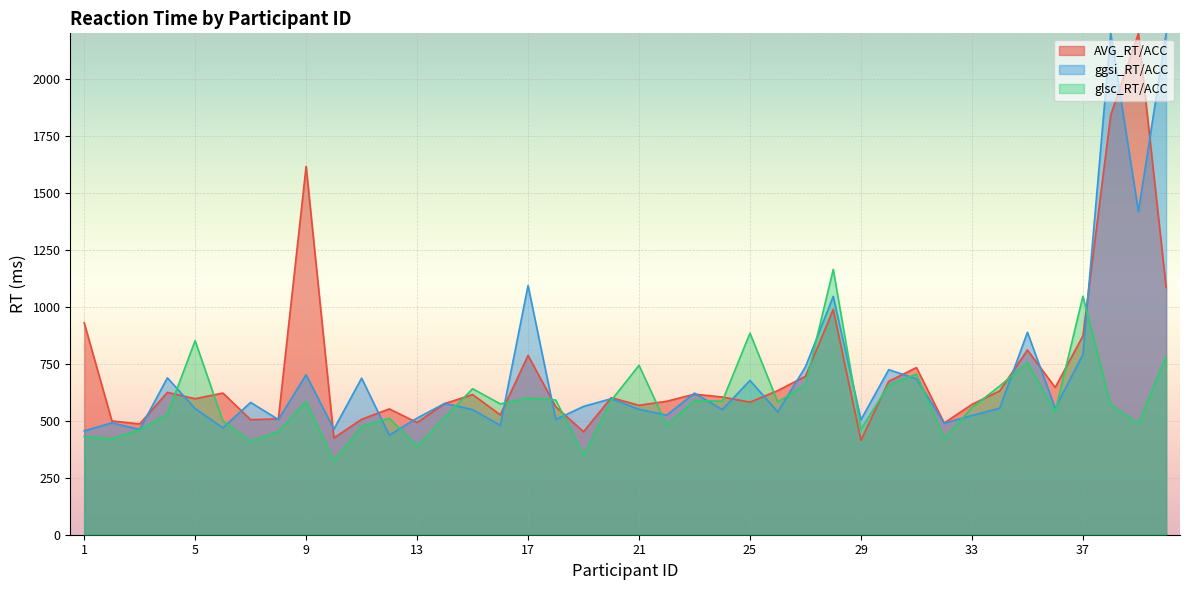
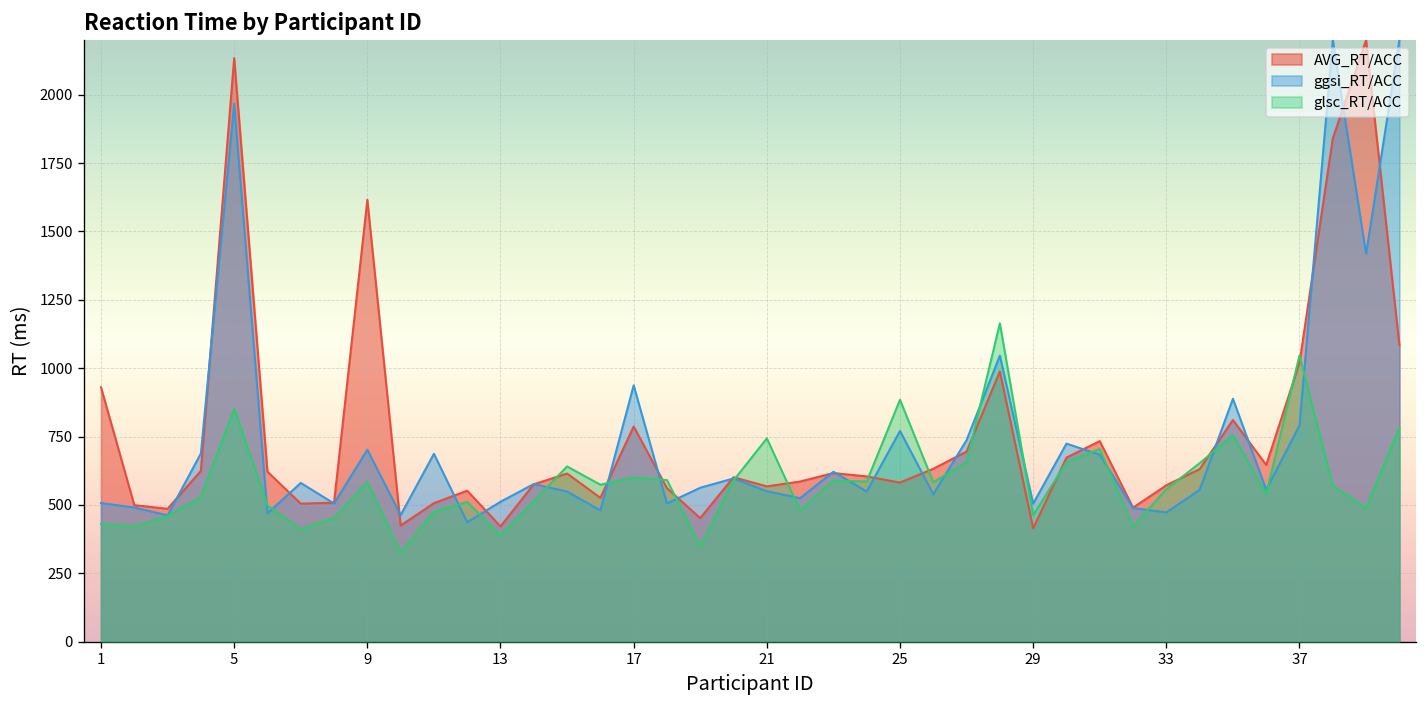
  {
    "AVG_RT/ACC": {
      "1": 930,
-     "5": 600,
+     "5": 2130,
      "9": 1620,
-     "13": 490,
+     "13": 420,
      "17": 790,
      "21": 570,
      "25": 580,
      "29": 410,
      "33": 570,
-     "37": 870
+     "37": 1020
    },
    "ggsi_RT/ACC": {
-     "1": 460,
-     "5": 550,
+     "1": 510,
+     "5": 1970,
      "9": 700,
      "13": 510,
-     "17": 1090,
+     "17": 940,
      "21": 550,
-     "25": 680,
+     "25": 770,
      "29": 500,
-     "33": 520,
+     "33": 470,
      "37": 790
    },
    "glsc_RT/ACC": {
      "1": 430,
      "5": 850,
      "9": 580,
      "13": 390,
      "17": 600,
      "21": 740,
      "25": 880,
      "29": 460,
      "33": 560,
      "37": 1050
    }
  }
